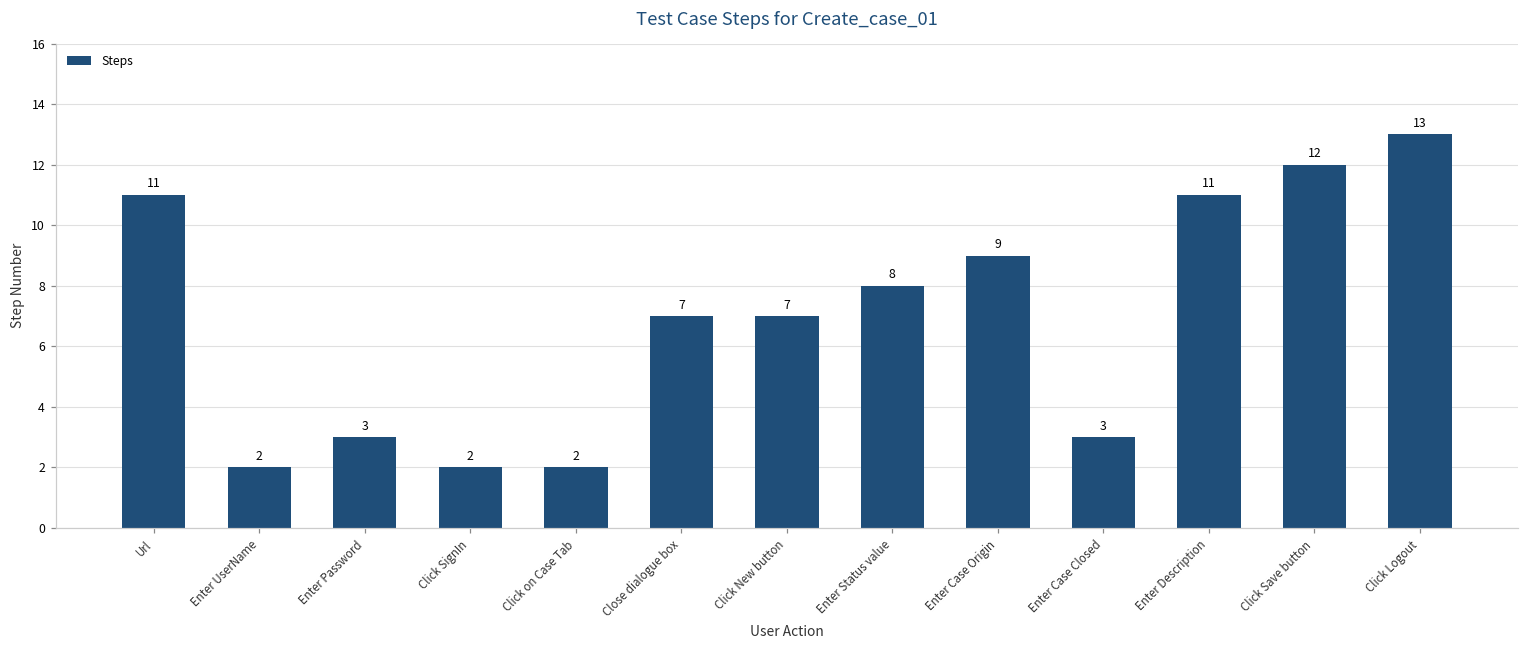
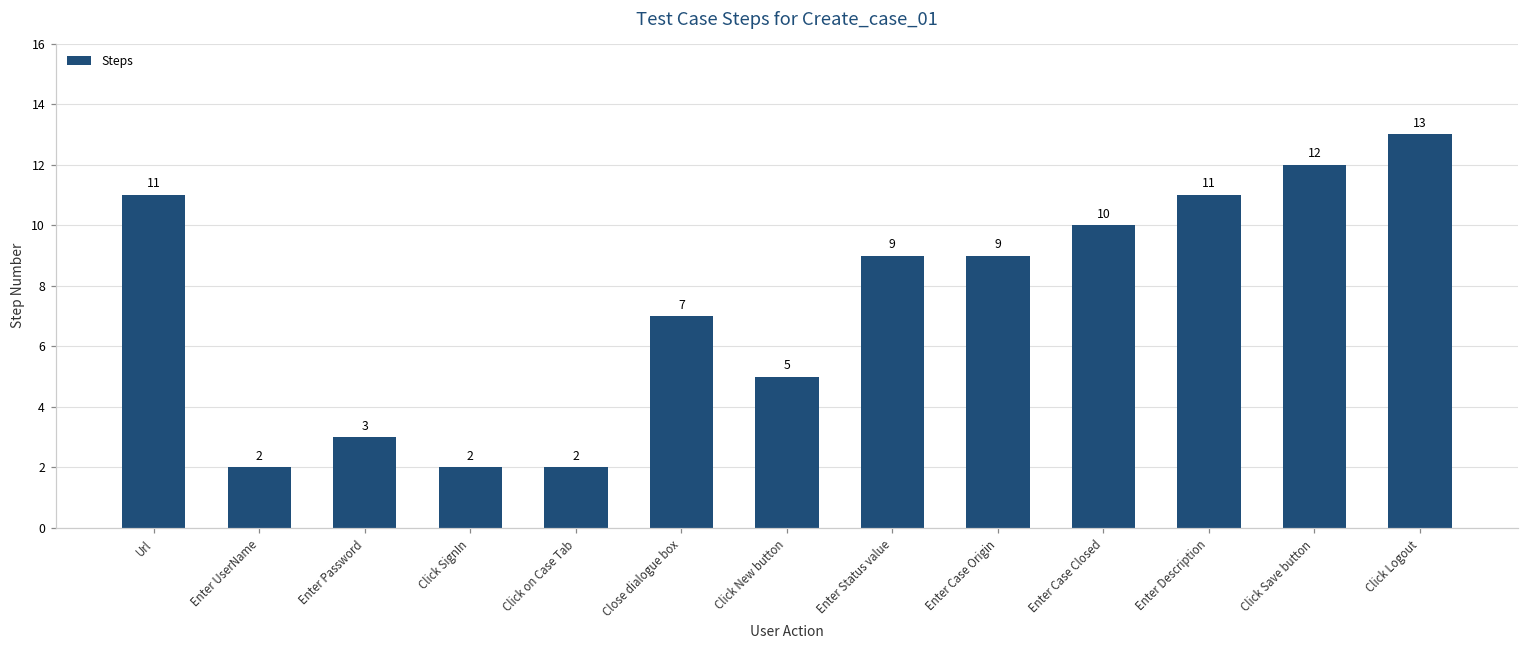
  {
    "Url": 11,
    "Enter UserName": 2,
    "Enter Password": 3,
    "Click SignIn": 2,
    "Click on Case Tab": 2,
    "Close dialogue box": 7,
-   "Click New button": 7,
-   "Enter Status value": 8,
+   "Click New button": 5,
+   "Enter Status value": 9,
    "Enter Case Origin": 9,
-   "Enter Case Closed": 3,
+   "Enter Case Closed": 10,
    "Enter Description": 11,
    "Click Save button": 12,
    "Click Logout": 13
  }
